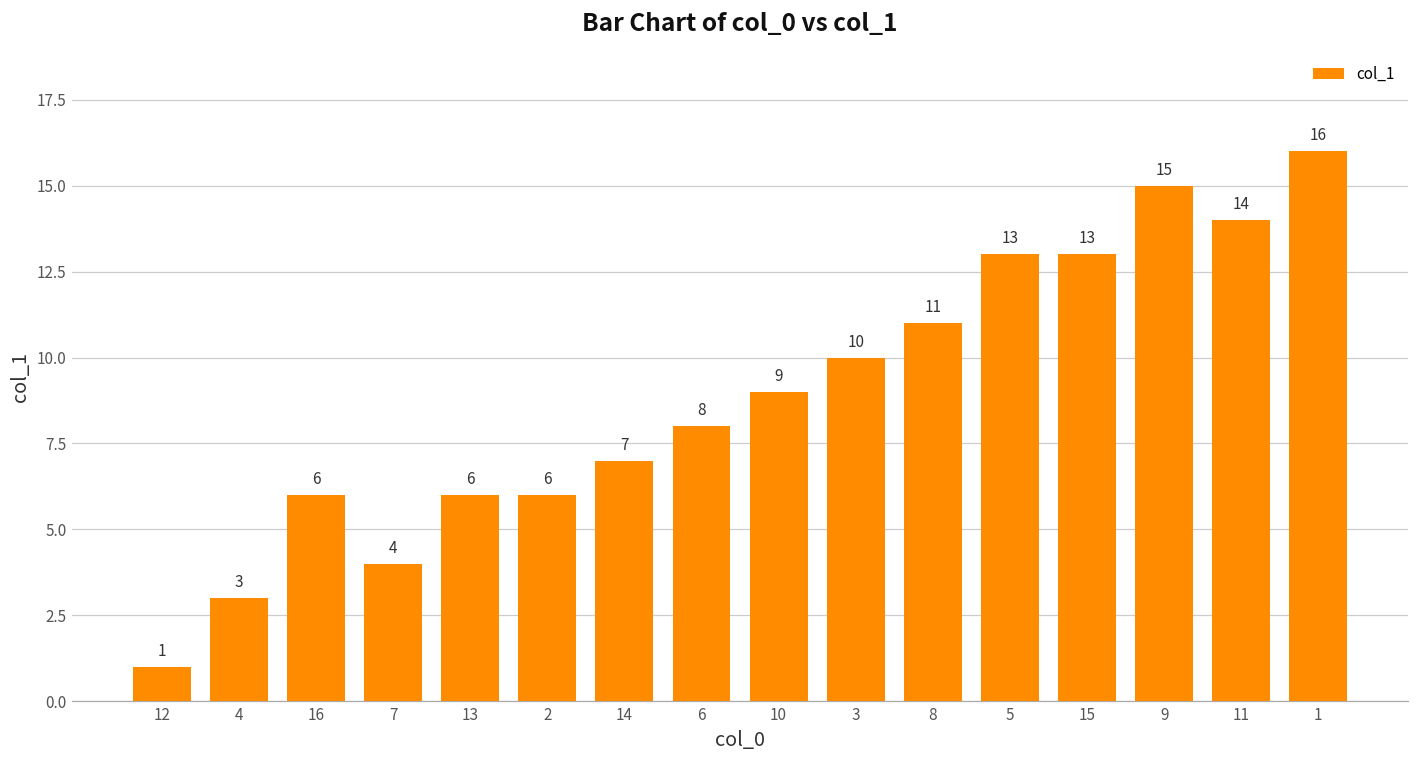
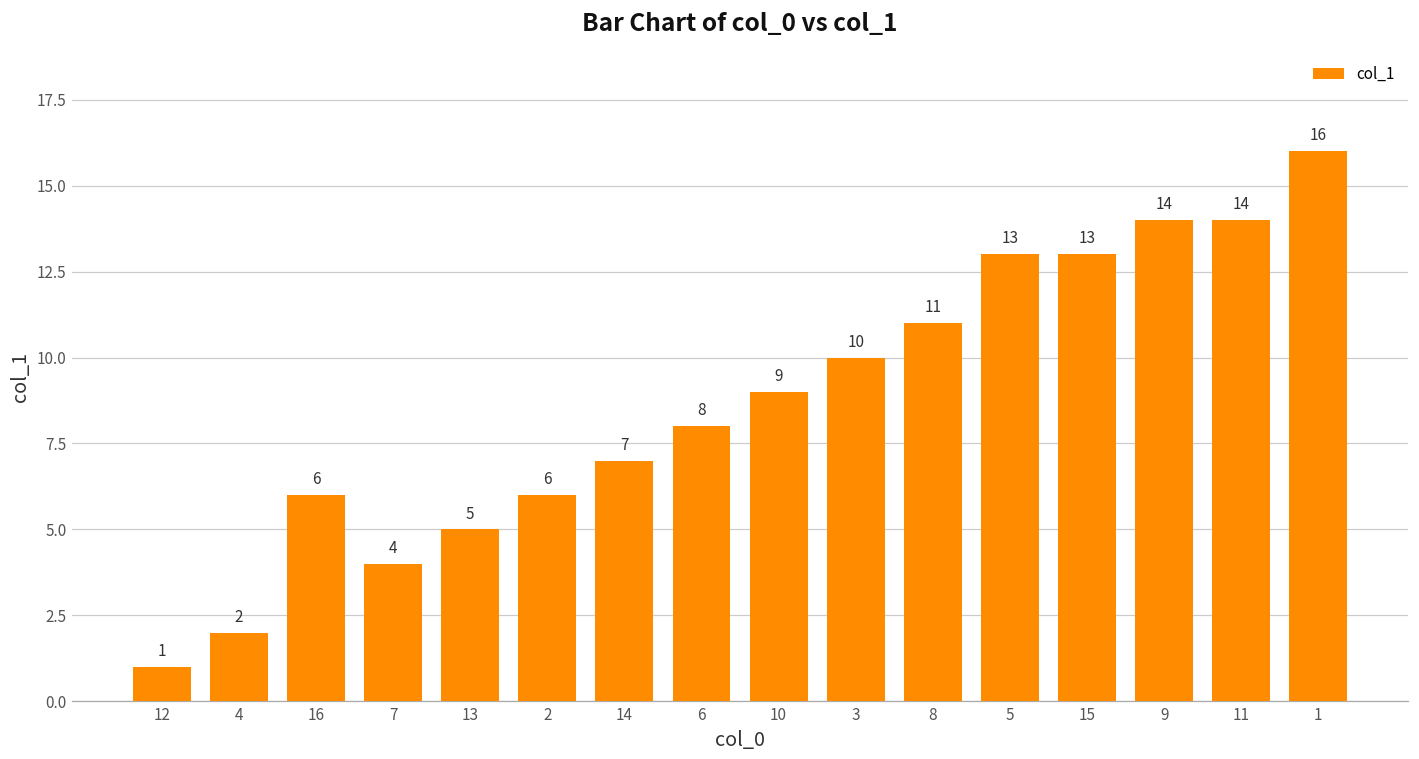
  {
    "12": 1,
-   "4": 3,
+   "4": 2,
    "16": 6,
    "7": 4,
-   "13": 6,
+   "13": 5,
    "2": 6,
    "14": 7,
    "6": 8,
    "10": 9,
    "3": 10,
    "8": 11,
    "5": 13,
    "15": 13,
-   "9": 15,
+   "9": 14,
    "11": 14,
    "1": 16
  }
